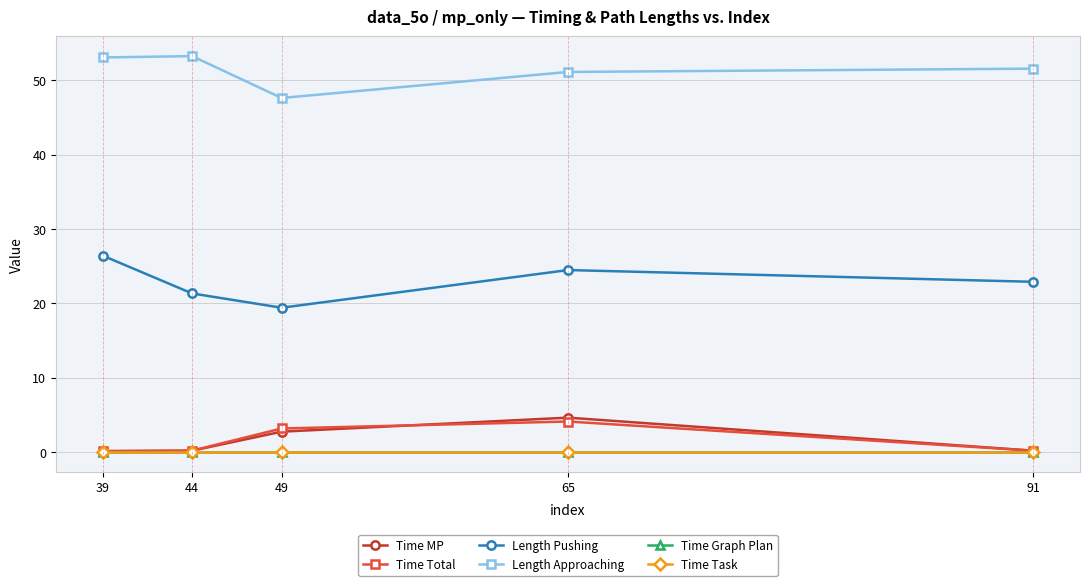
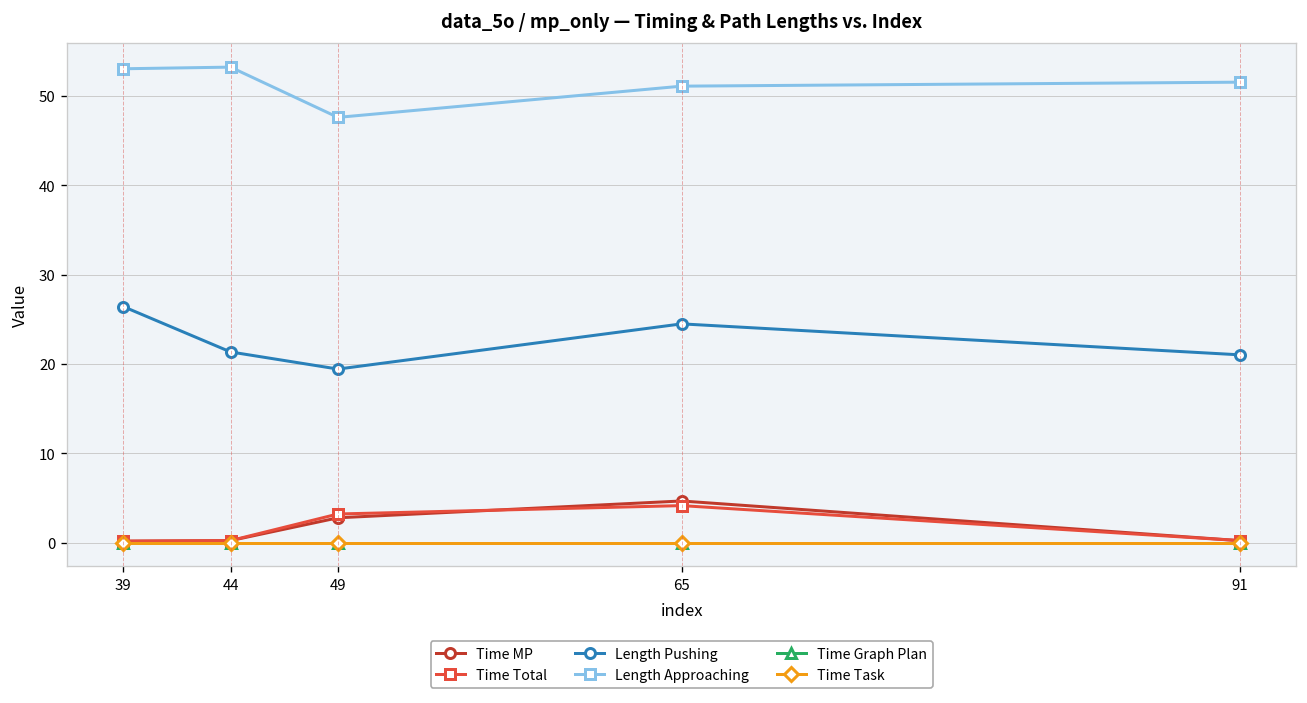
  {
    "Length Pushing": {
      "39": 26,
      "44": 21,
      "49": 19,
      "65": 24,
-     "91": 23
+     "91": 21
    },
    "Length Approaching": {
      "39": 53,
      "44": 53,
      "49": 48,
      "65": 51,
      "91": 52
    },
    "Time Task": {
      "49": 0,
      "65": 0
    }
  }
